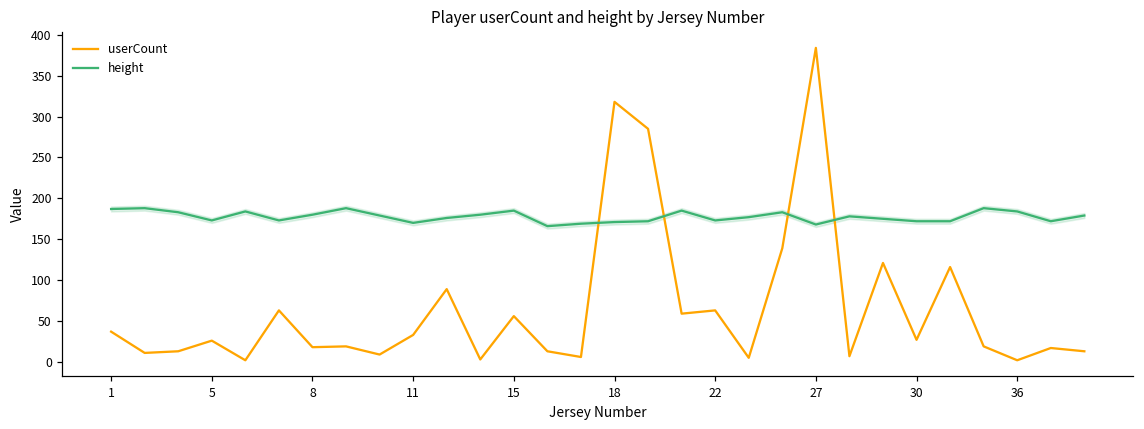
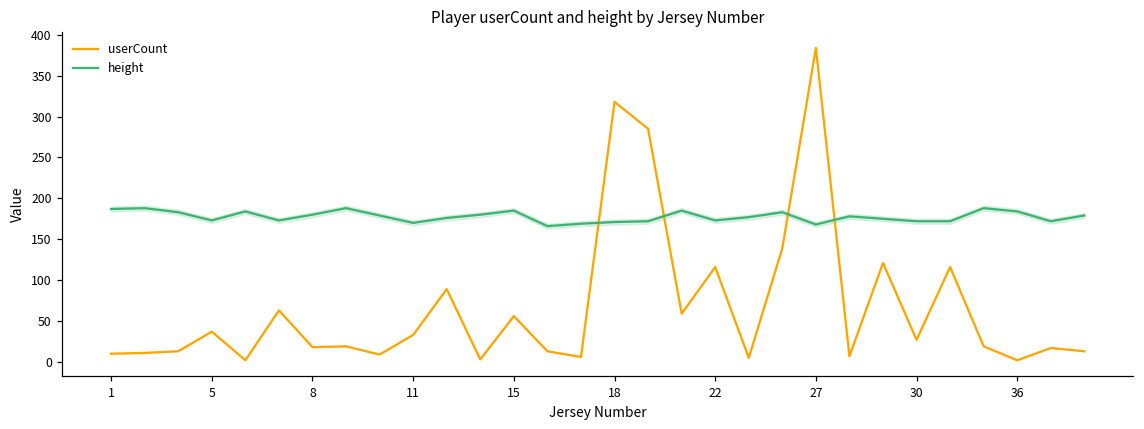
  {
    "userCount": {
-     "1": 40,
-     "5": 30,
+     "1": 10,
+     "5": 40,
      "8": 20,
      "11": 30,
      "15": 60,
      "18": 320,
-     "22": 60,
+     "22": 120,
      "27": 380,
      "30": 30,
      "36": 0
    }
  }
